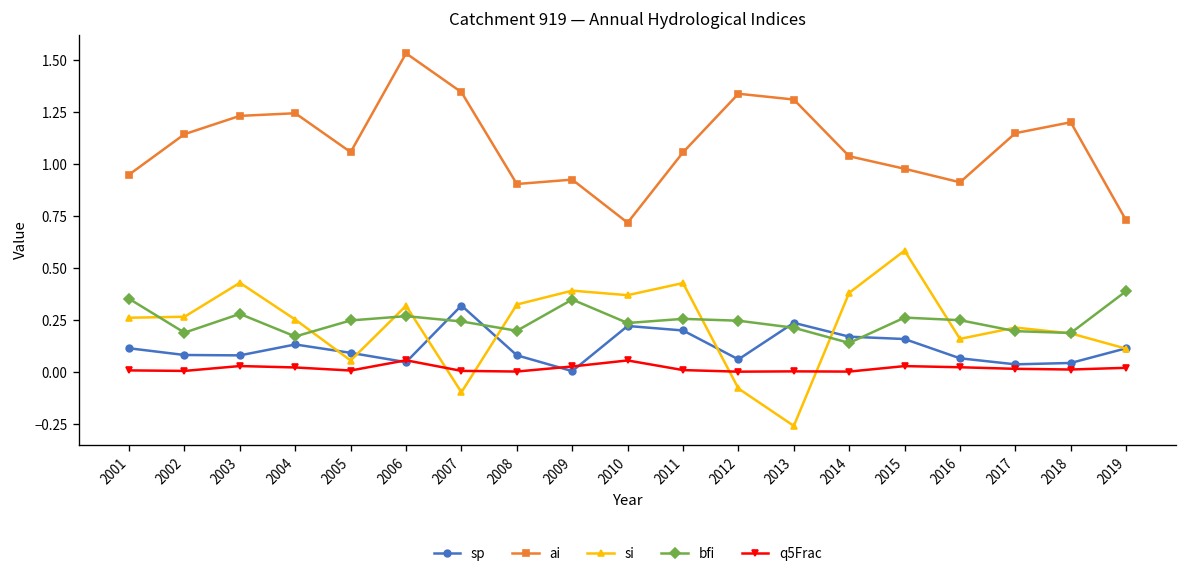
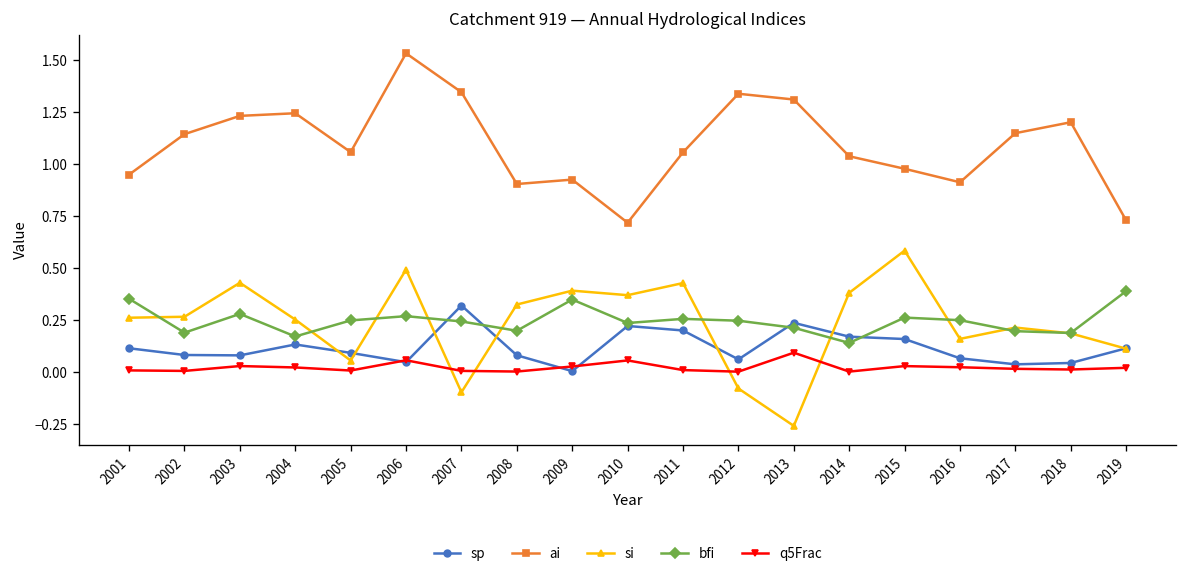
  {
    "sp": {
      "2001": 0.12,
      "2002": 0.08,
      "2003": 0.08,
      "2004": 0.13,
      "2005": 0.09,
      "2007": 0.32,
      "2008": 0.08,
      "2009": 0.01,
      "2011": 0.20,
      "2012": 0.06,
      "2013": 0.24,
      "2014": 0.17,
      "2015": 0.16,
      "2016": 0.07,
      "2017": 0.04,
      "2018": 0.05
    },
    "ai": {
      "2001": 0.95,
      "2002": 1.14,
      "2003": 1.23,
      "2004": 1.24,
      "2005": 1.06,
      "2006": 1.53,
      "2007": 1.35,
      "2008": 0.90,
      "2009": 0.93,
      "2010": 0.72,
      "2011": 1.06,
      "2012": 1.34,
      "2013": 1.31,
      "2014": 1.04,
      "2015": 0.98,
      "2016": 0.91,
      "2017": 1.15,
      "2018": 1.20,
      "2019": 0.73
    },
    "si": {
      "2001": 0.26,
      "2002": 0.27,
      "2003": 0.43,
      "2004": 0.25,
      "2005": 0.06,
-     "2006": 0.32,
+     "2006": 0.49,
      "2007": -0.10,
      "2008": 0.33,
      "2009": 0.39,
      "2010": 0.37,
      "2011": 0.43,
      "2012": -0.08,
      "2013": -0.26,
      "2014": 0.38,
      "2015": 0.59,
      "2016": 0.16,
      "2017": 0.22
    },
    "bfi": {
      "2001": 0.35,
      "2002": 0.19,
      "2003": 0.28,
      "2004": 0.17,
      "2005": 0.25,
      "2006": 0.27,
      "2007": 0.24,
      "2008": 0.20,
      "2009": 0.35,
      "2011": 0.26,
      "2012": 0.25,
      "2013": 0.21,
      "2014": 0.14,
      "2015": 0.26,
      "2016": 0.25,
      "2017": 0.20,
      "2019": 0.39
    },
    "q5Frac": {
      "2001": 0.01,
      "2002": 0.01,
      "2003": 0.03,
      "2004": 0.02,
      "2005": 0.01,
      "2007": 0.01,
      "2008": 0.00,
      "2009": 0.03,
      "2010": 0.06,
      "2011": 0.01,
      "2012": 0.00,
-     "2013": 0.01,
+     "2013": 0.09,
      "2014": 0.00,
      "2015": 0.03,
      "2016": 0.02,
      "2017": 0.02,
      "2018": 0.01,
      "2019": 0.02
    }
  }
